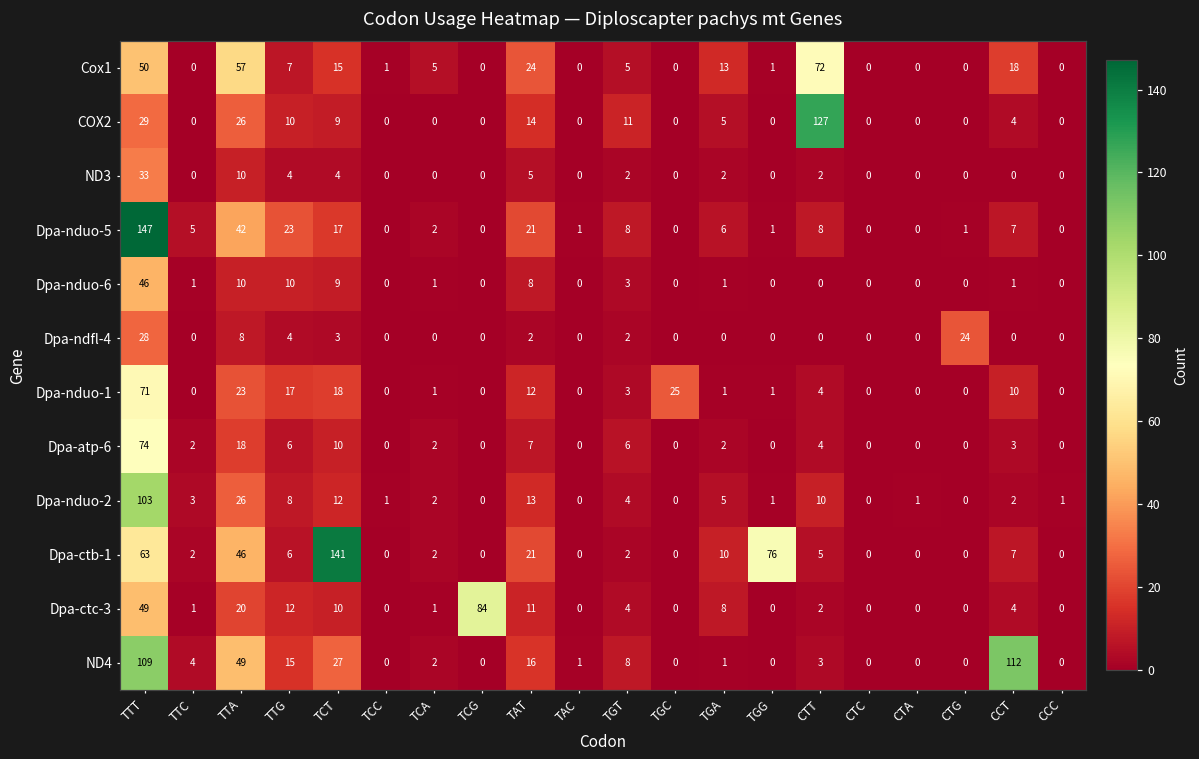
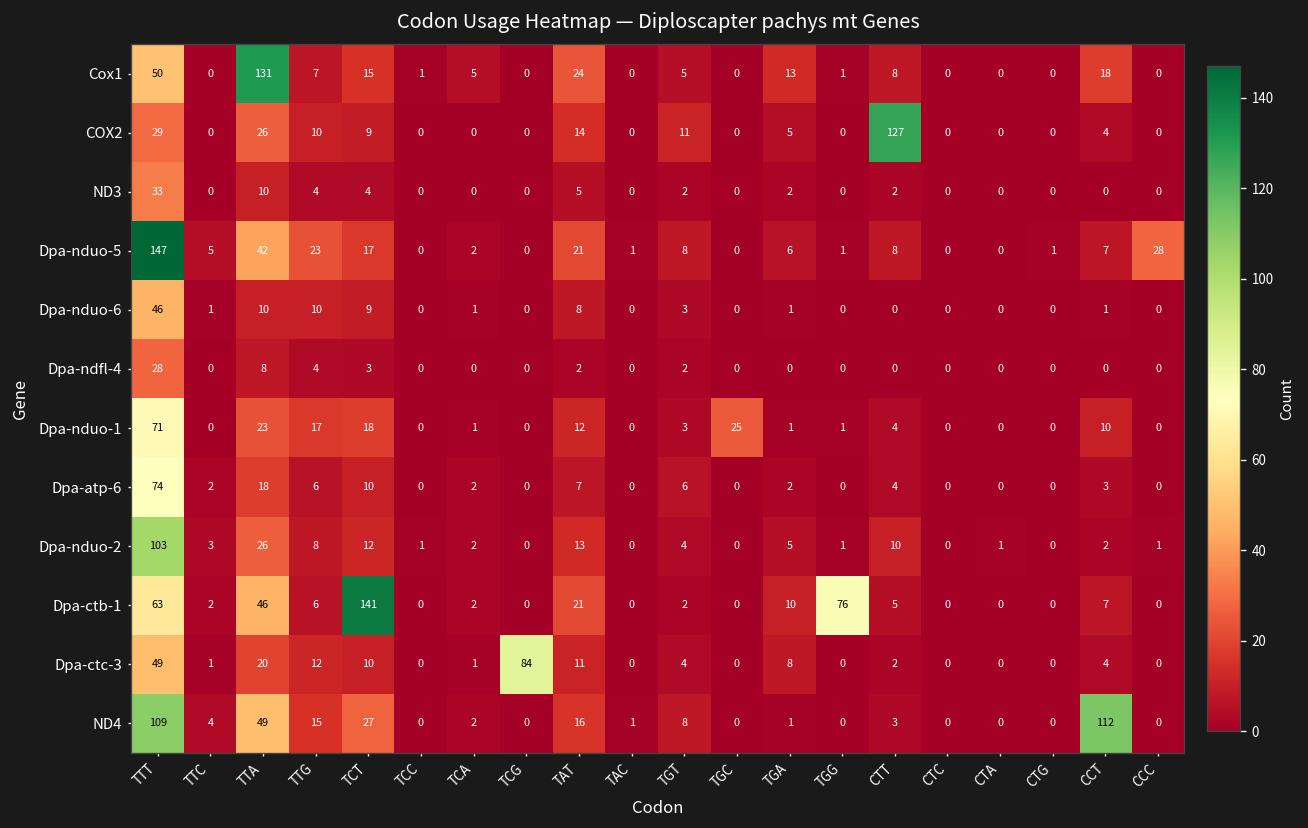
  {
    "Cox1": {
      "TTT": 50,
      "TTC": 0,
-     "TTA": 57,
+     "TTA": 131,
      "TTG": 7,
      "TCT": 15,
      "TCC": 1,
      "TCA": 5,
      "TCG": 0,
      "TAT": 24,
      "TAC": 0,
      "TGT": 5,
      "TGC": 0,
      "TGA": 13,
      "TGG": 1,
-     "CTT": 72,
+     "CTT": 8,
      "CTC": 0,
      "CTA": 0,
      "CTG": 0,
      "CCT": 18,
      "CCC": 0
    },
    "Dpa-nduo-5": {
      "TTT": 147,
      "TTC": 5,
      "TTA": 42,
      "TTG": 23,
      "TCT": 17,
      "TCC": 0,
      "TCA": 2,
      "TCG": 0,
      "TAT": 21,
      "TAC": 1,
      "TGT": 8,
      "TGC": 0,
      "TGA": 6,
      "TGG": 1,
      "CTT": 8,
      "CTC": 0,
      "CTA": 0,
      "CTG": 1,
      "CCT": 7,
-     "CCC": 0
+     "CCC": 28
    },
    "Dpa-ndfl-4": {
      "TTT": 28,
      "TTC": 0,
      "TTA": 8,
      "TTG": 4,
      "TCT": 3,
      "TCC": 0,
      "TCA": 0,
      "TCG": 0,
      "TAT": 2,
      "TAC": 0,
      "TGT": 2,
      "TGC": 0,
      "TGA": 0,
      "TGG": 0,
      "CTT": 0,
      "CTC": 0,
      "CTA": 0,
-     "CTG": 24,
+     "CTG": 0,
      "CCT": 0,
      "CCC": 0
    }
  }
